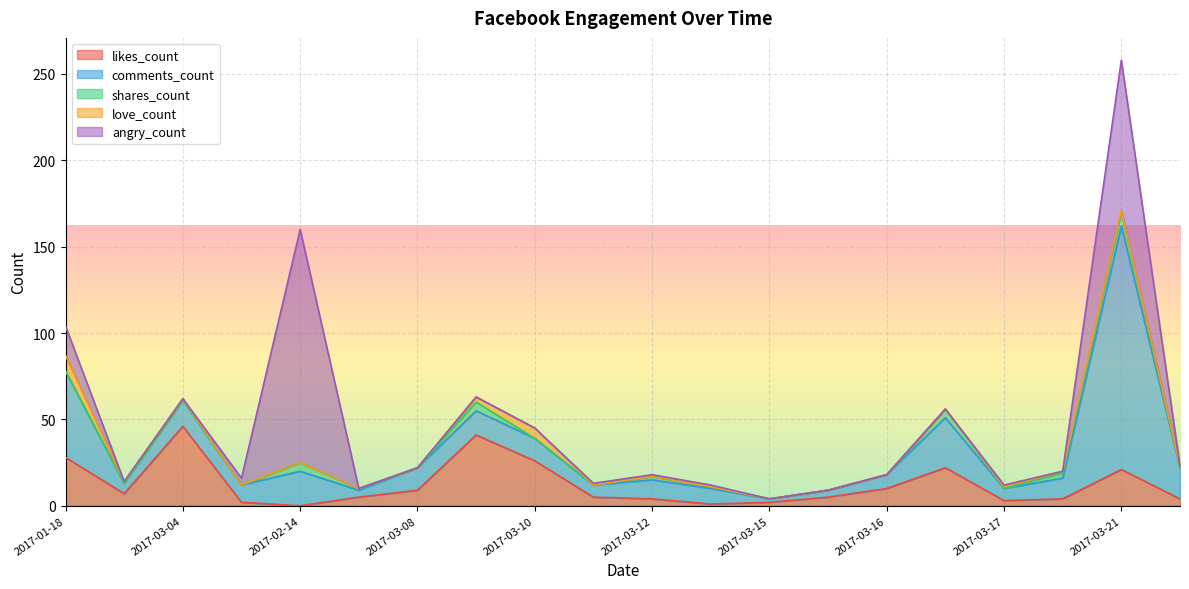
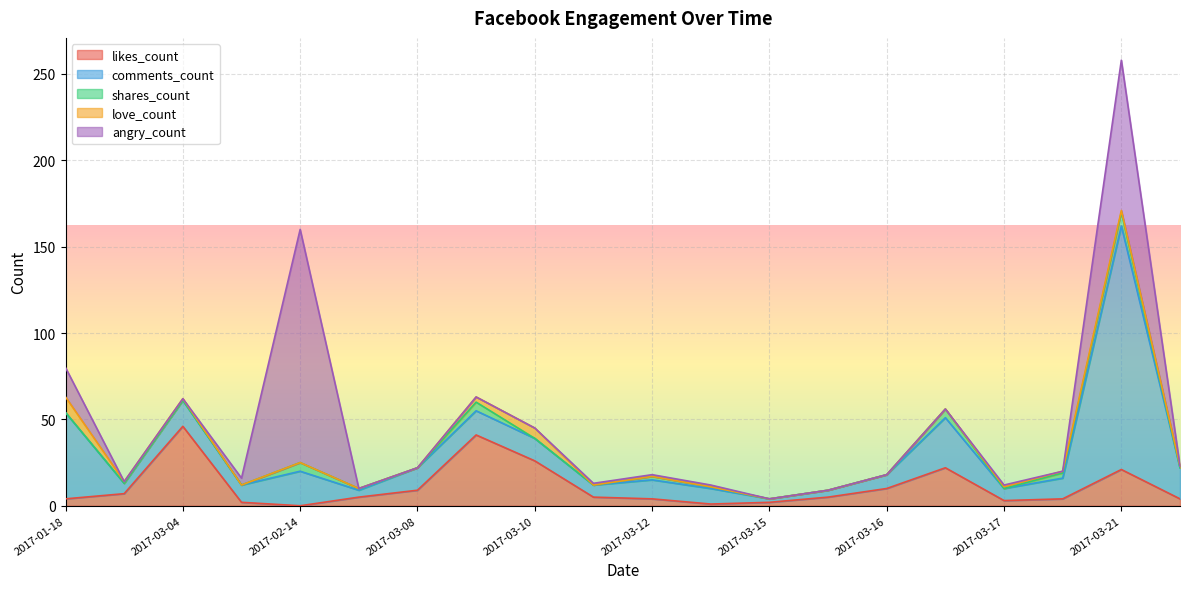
  {
    "likes_count": {
-     "2017-01-18": 28,
+     "2017-01-18": 4,
      "2017-03-04": 46,
      "2017-02-14": 0,
      "2017-03-12": 4,
      "2017-03-15": 2
    },
    "comments_count": {
      "2017-02-14": 20,
      "2017-03-12": 11
    },
    "love_count": {
      "2017-01-18": 9
    },
    "angry_count": {
      "2017-01-18": 17,
      "2017-02-14": 135
    }
  }
